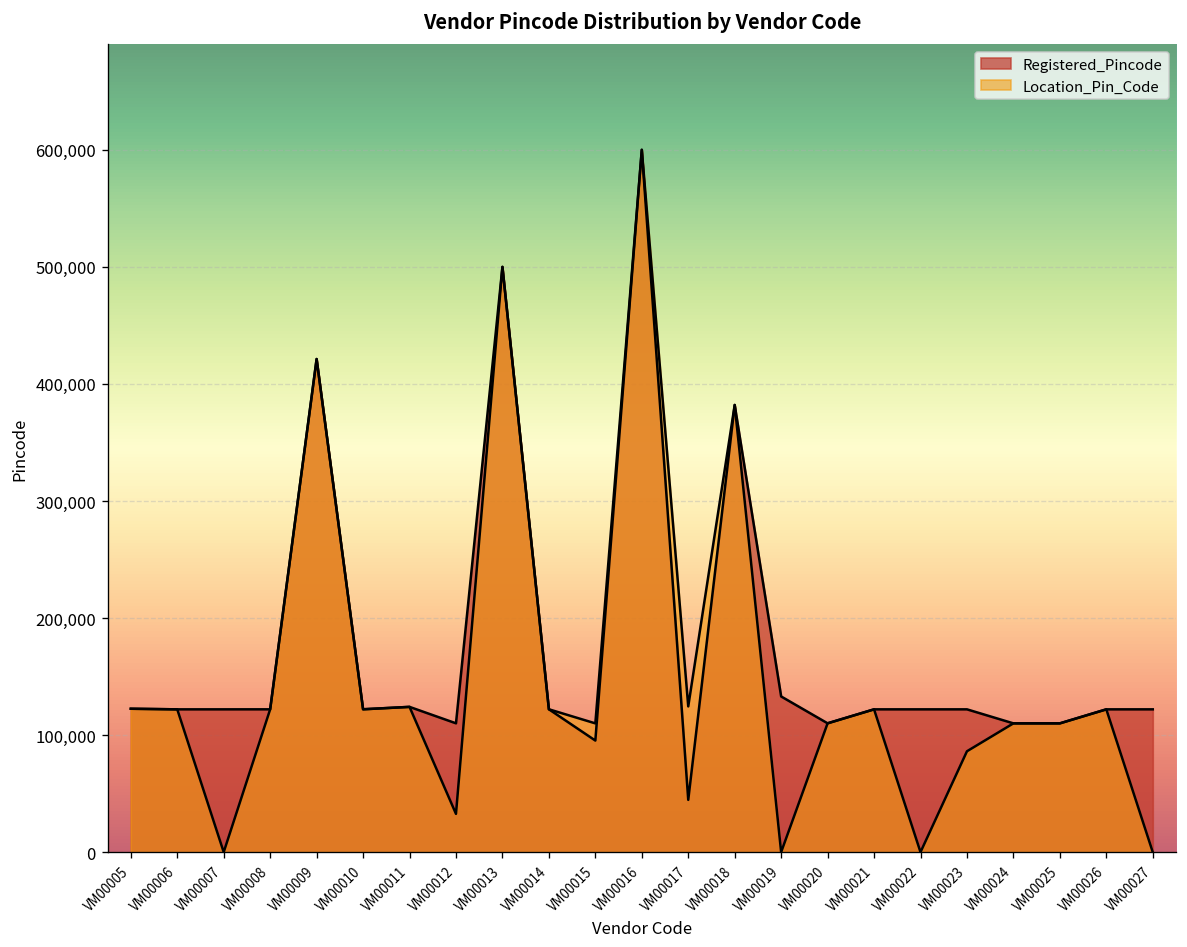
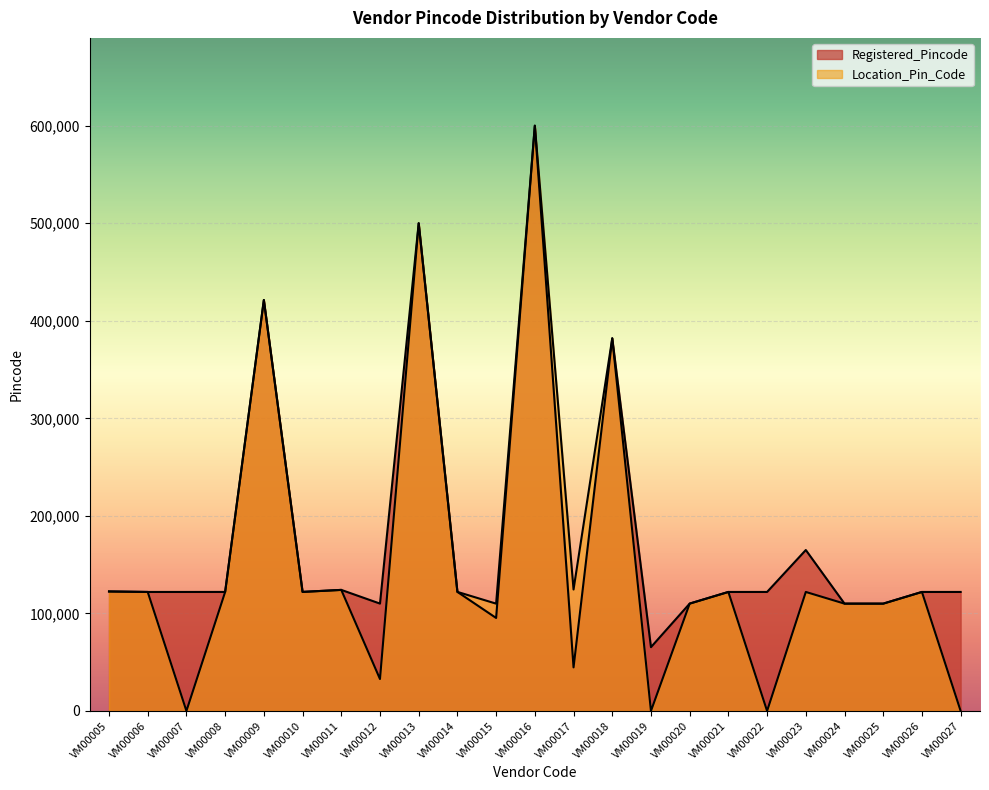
  {
    "Registered_Pincode": {
      "VM00007": "120,000",
      "VM00012": "110,000",
      "VM00015": "100,000",
      "VM00017": "40,000",
-     "VM00019": "130,000",
+     "VM00019": "70,000",
      "VM00022": "120,000",
-     "VM00023": "120,000",
+     "VM00023": "160,000",
      "VM00027": "120,000"
    },
    "Location_Pin_Code": {
      "VM00007": "0",
      "VM00012": "30,000",
      "VM00015": "110,000",
      "VM00017": "120,000",
      "VM00019": "0",
      "VM00022": "0",
-     "VM00023": "90,000",
+     "VM00023": "120,000",
      "VM00027": "0"
    }
  }
